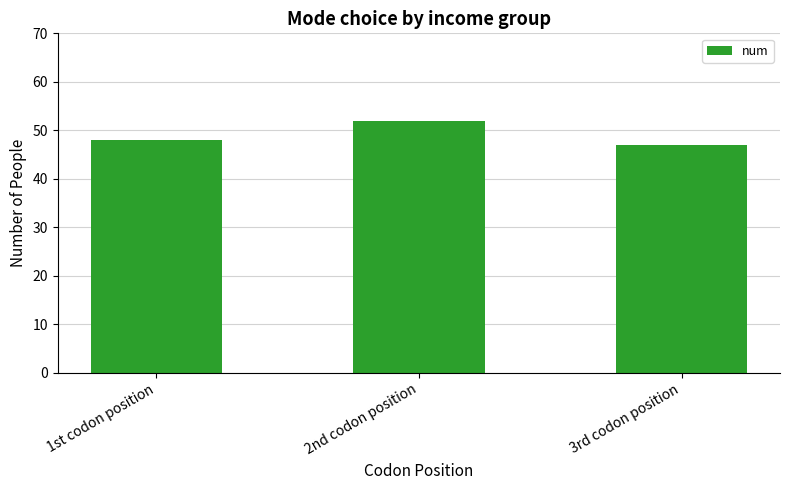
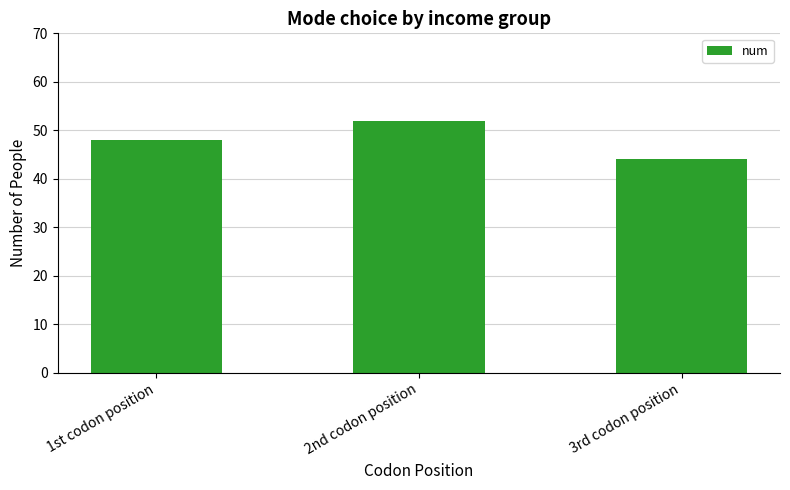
  {
    "1st codon position": 48,
    "2nd codon position": 52,
-   "3rd codon position": 47
+   "3rd codon position": 44
  }
